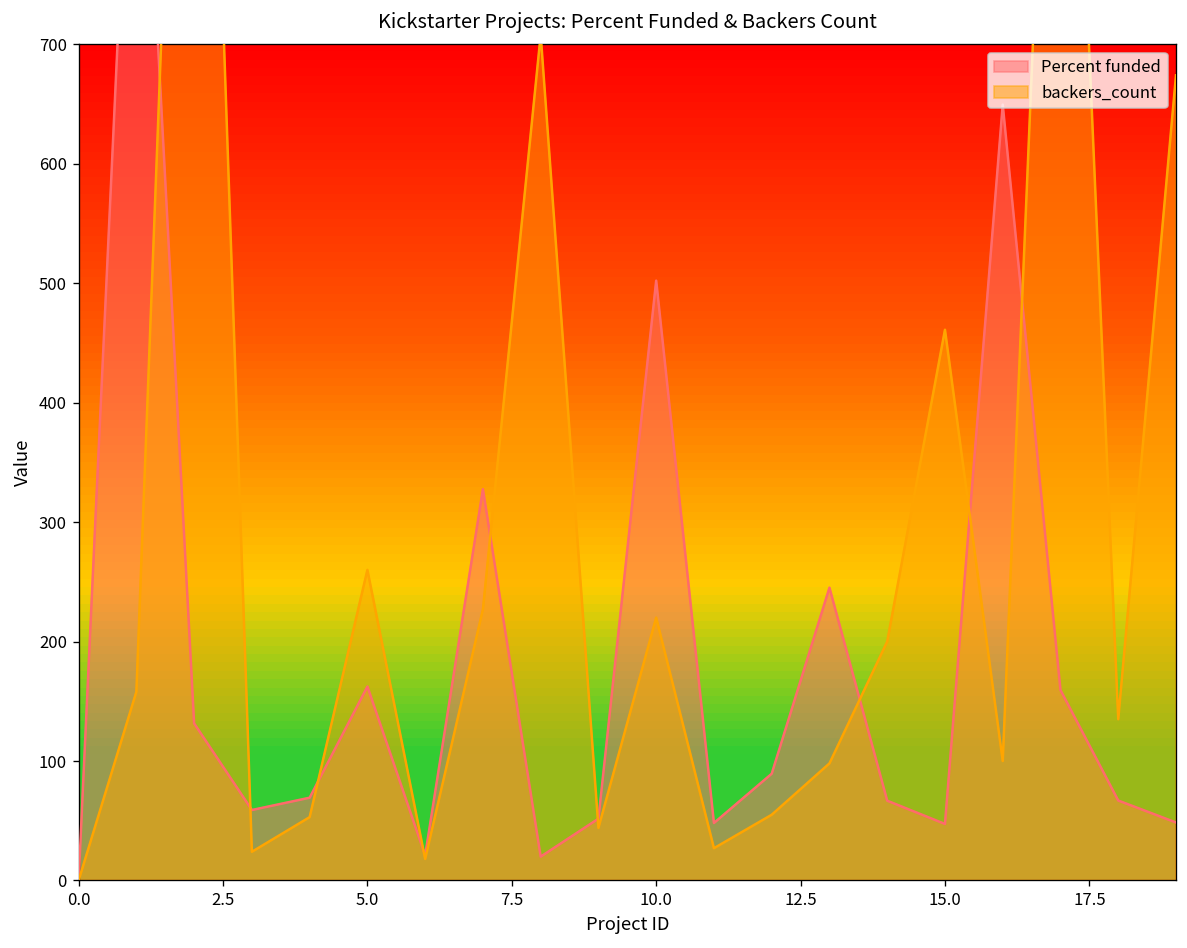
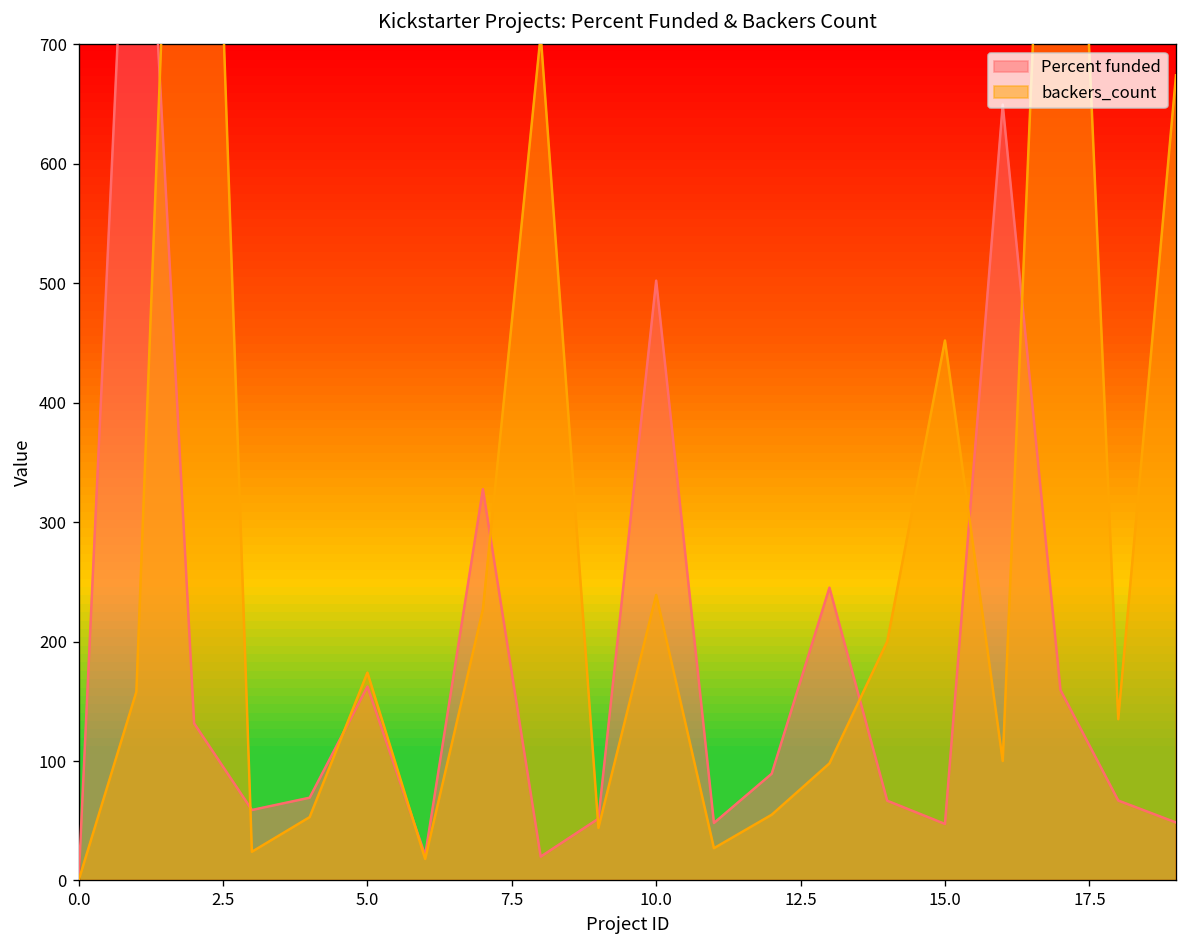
  {
    "Percent funded": {
      "5.0": 160,
      "10.0": 500,
      "15.0": 50
    },
    "backers_count": {
-     "5.0": 260,
-     "10.0": 220,
-     "15.0": 460
+     "5.0": 170,
+     "10.0": 240,
+     "15.0": 450
    }
  }
